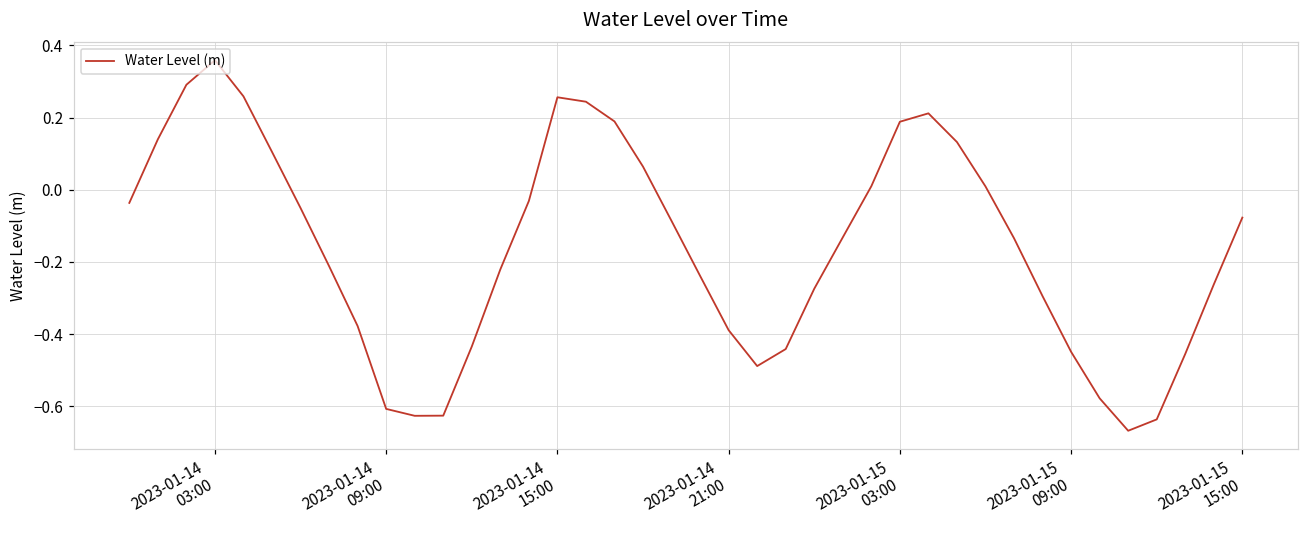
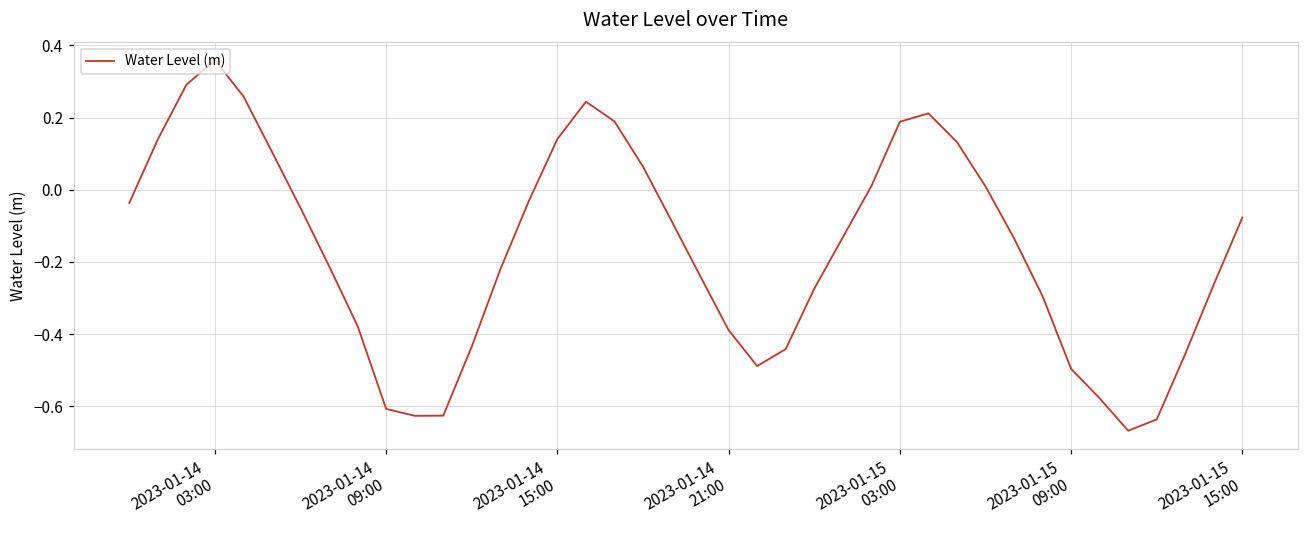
  {
    "2023-01-14 09:00": -0.61,
-   "2023-01-14 15:00": 0.26,
+   "2023-01-14 15:00": 0.14,
    "2023-01-14 21:00": -0.39,
    "2023-01-15 03:00": 0.19,
-   "2023-01-15 09:00": -0.45,
+   "2023-01-15 09:00": -0.50,
    "2023-01-15 15:00": -0.08
  }
